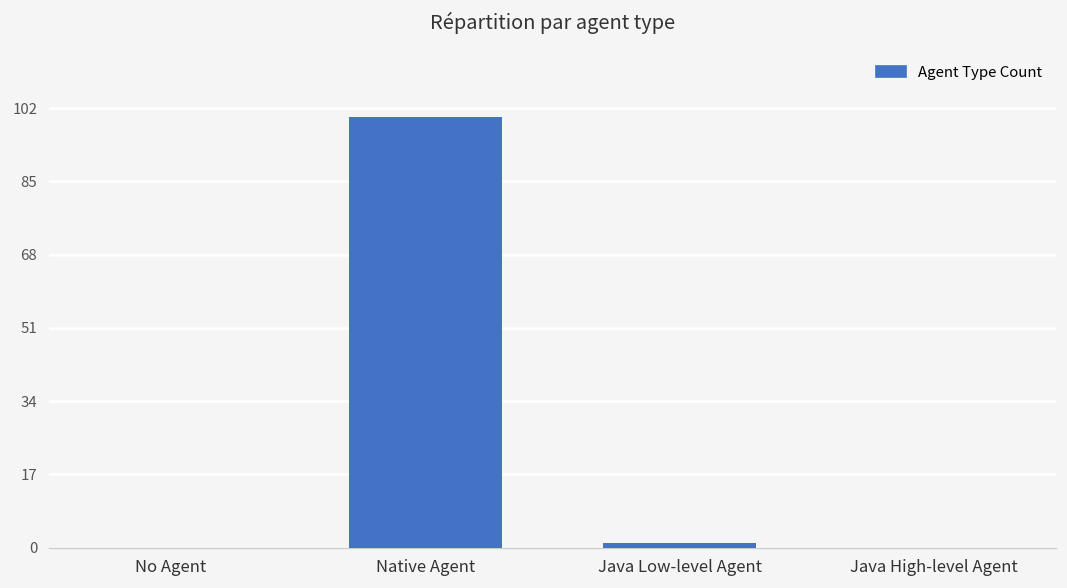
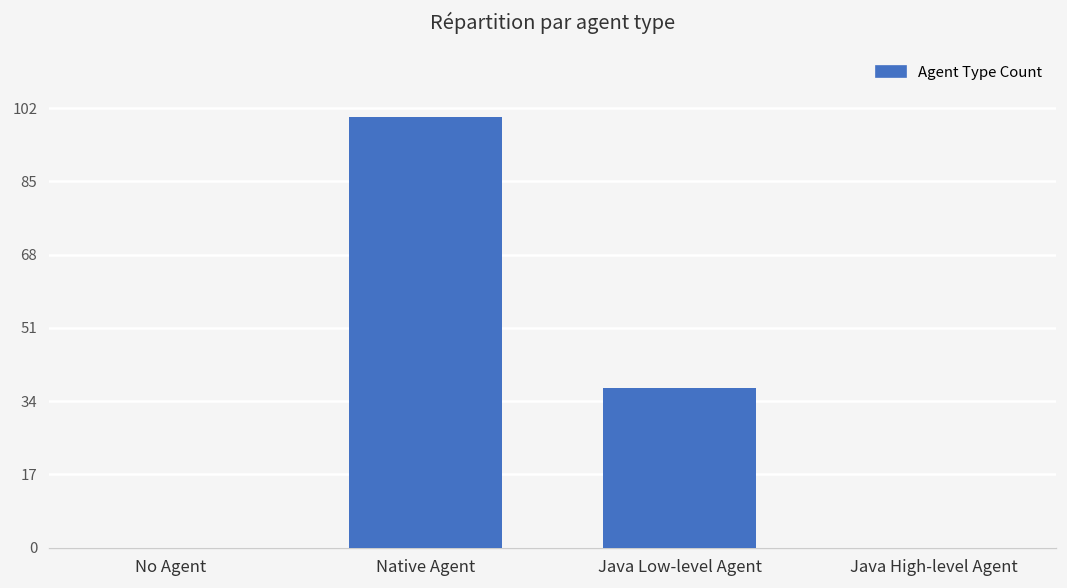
  {
    "No Agent": 0,
    "Native Agent": 100,
-   "Java Low-level Agent": 1,
+   "Java Low-level Agent": 37,
    "Java High-level Agent": 0
  }
